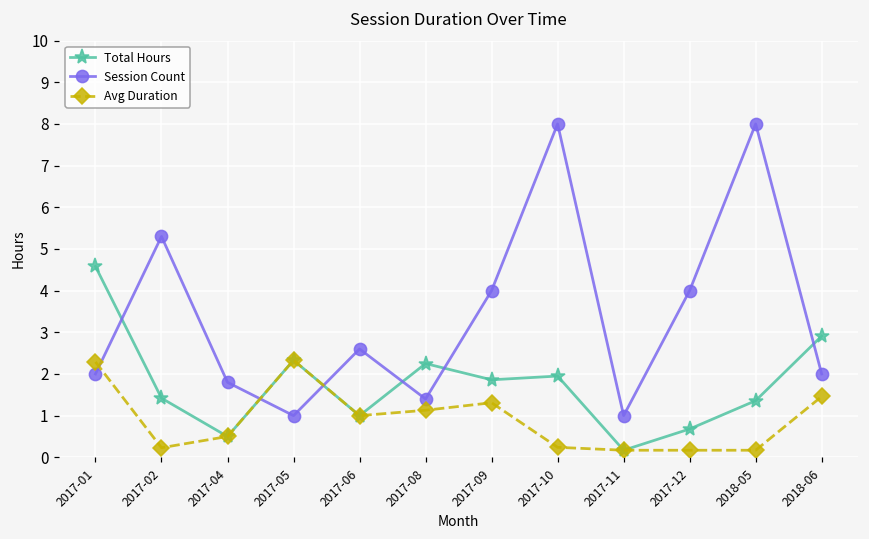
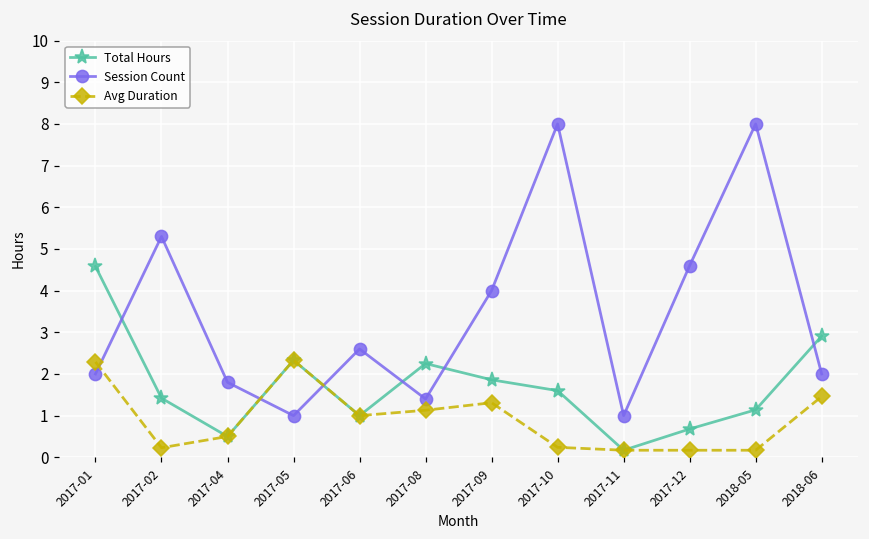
  {
    "Total Hours": {
      "2017-01": 4.6,
      "2017-02": 1.4,
      "2017-08": 2.3,
      "2017-09": 1.9,
-     "2017-10": 2.0,
+     "2017-10": 1.6,
      "2017-12": 0.7,
-     "2018-05": 1.4,
+     "2018-05": 1.1,
      "2018-06": 2.9
    },
    "Session Count": {
      "2017-01": 2.0,
      "2017-02": 5.3,
      "2017-04": 1.8,
      "2017-05": 1.0,
      "2017-06": 2.6,
      "2017-08": 1.4,
      "2017-09": 4.0,
      "2017-10": 8.0,
      "2017-11": 1.0,
-     "2017-12": 4.0,
+     "2017-12": 4.6,
      "2018-05": 8.0,
      "2018-06": 2.0
    },
    "Avg Duration": {
      "2017-01": 2.3,
      "2017-02": 0.2,
      "2017-08": 1.1,
      "2017-09": 1.3,
      "2017-10": 0.2,
      "2017-12": 0.2,
      "2018-05": 0.2,
      "2018-06": 1.5
    }
  }
